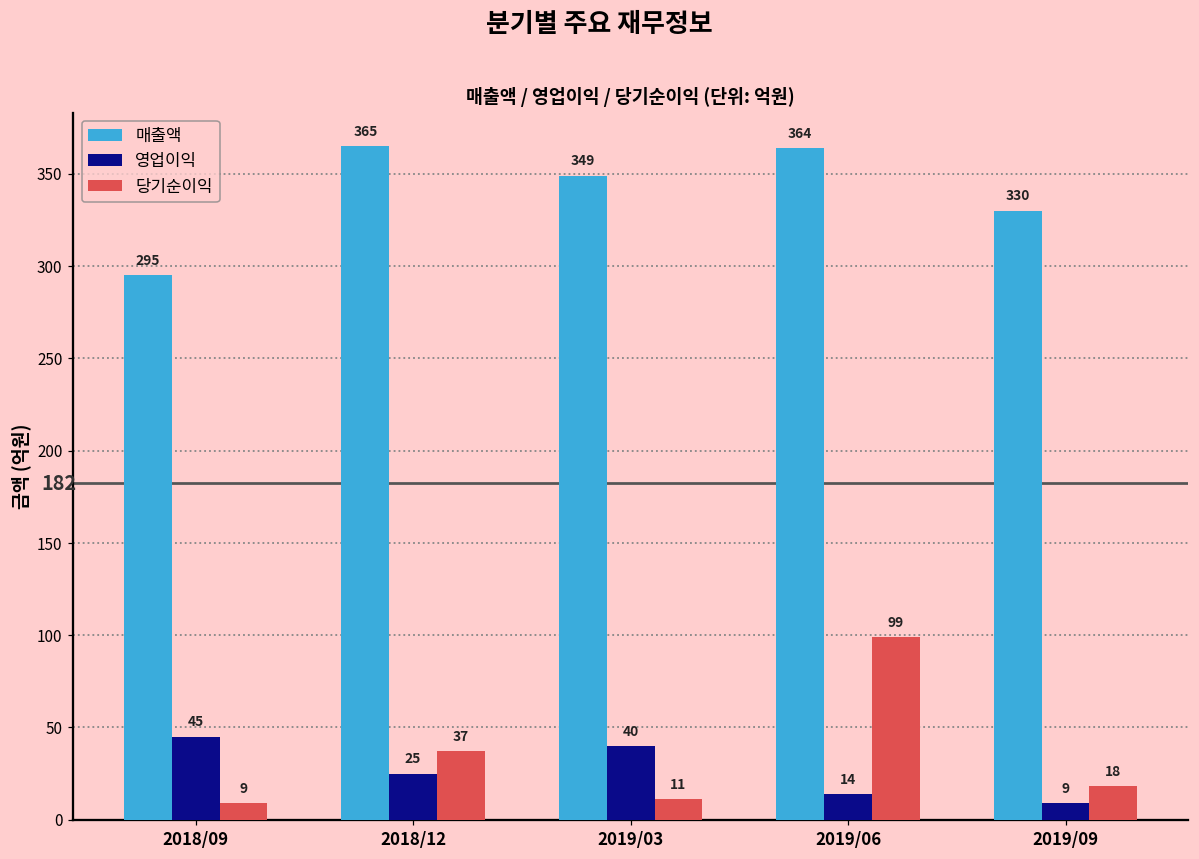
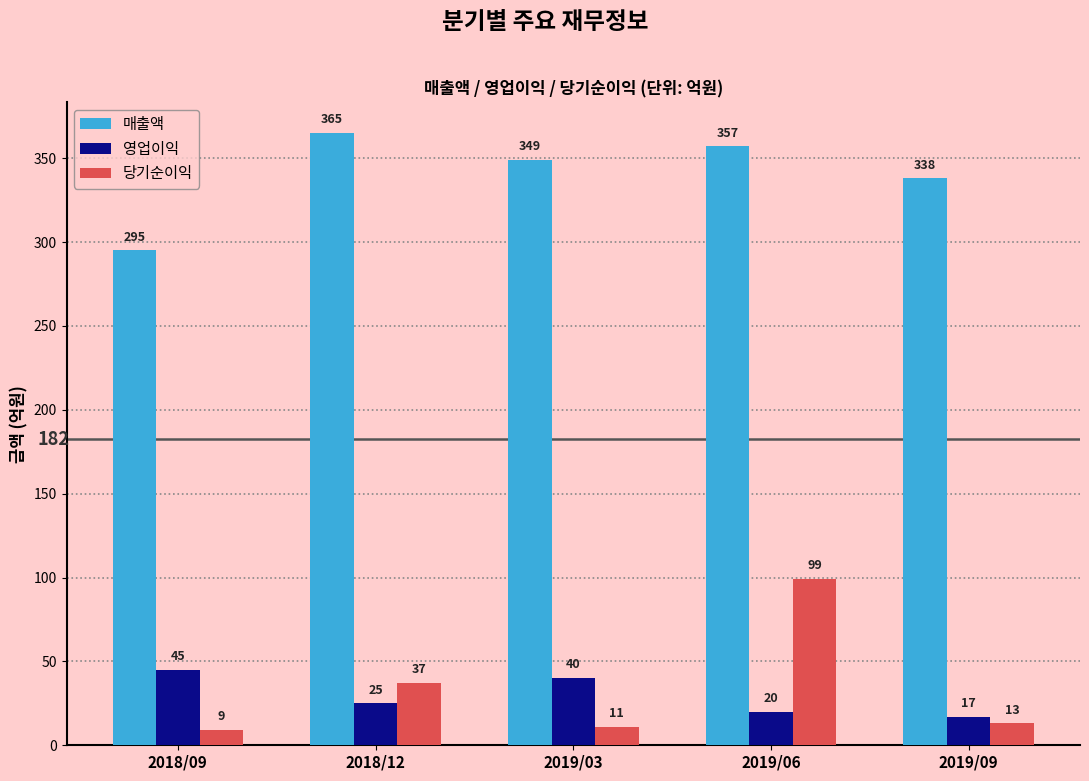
  {
    "매출액": {
      "2018/09": 295,
      "2018/12": 365,
      "2019/03": 349,
-     "2019/06": 364,
-     "2019/09": 330
+     "2019/06": 357,
+     "2019/09": 338
    },
    "영업이익": {
      "2018/09": 45,
      "2018/12": 25,
      "2019/03": 40,
-     "2019/06": 14,
-     "2019/09": 9
+     "2019/06": 20,
+     "2019/09": 17
    },
    "당기순이익": {
      "2018/09": 9,
      "2018/12": 37,
      "2019/03": 11,
      "2019/06": 99,
-     "2019/09": 18
+     "2019/09": 13
    }
  }
